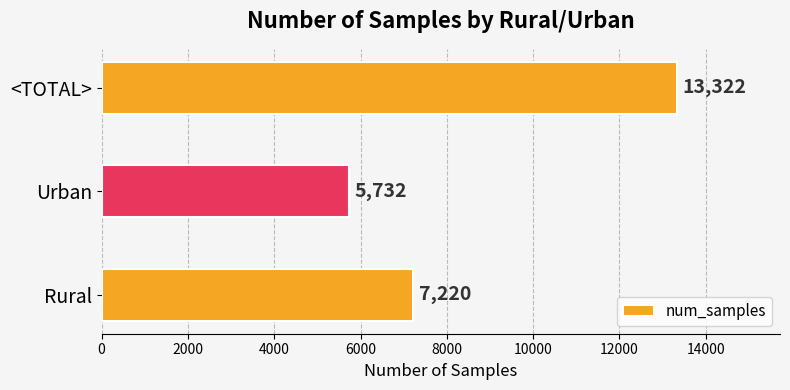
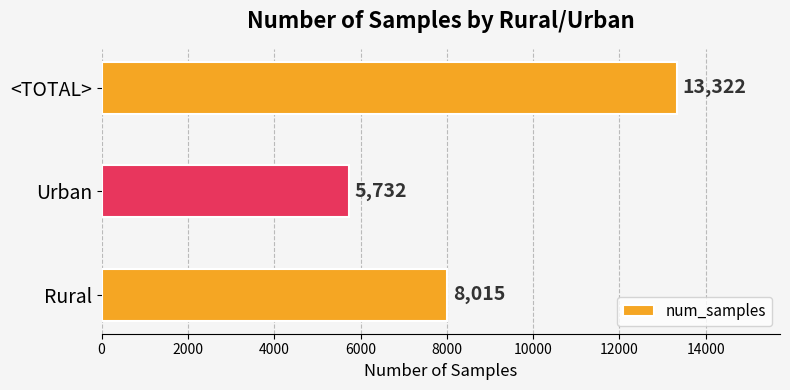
  {
    "<TOTAL>": "13,322",
    "Urban": "5,732",
-   "Rural": "7,220"
+   "Rural": "8,015"
  }
